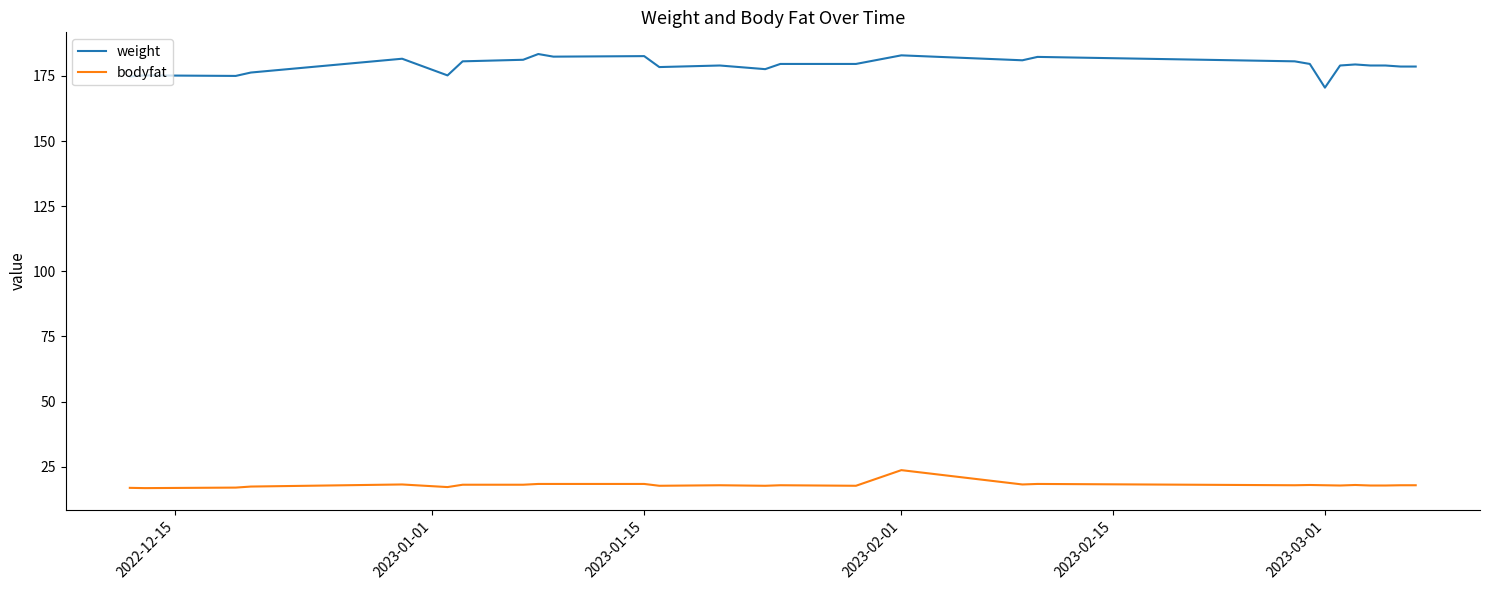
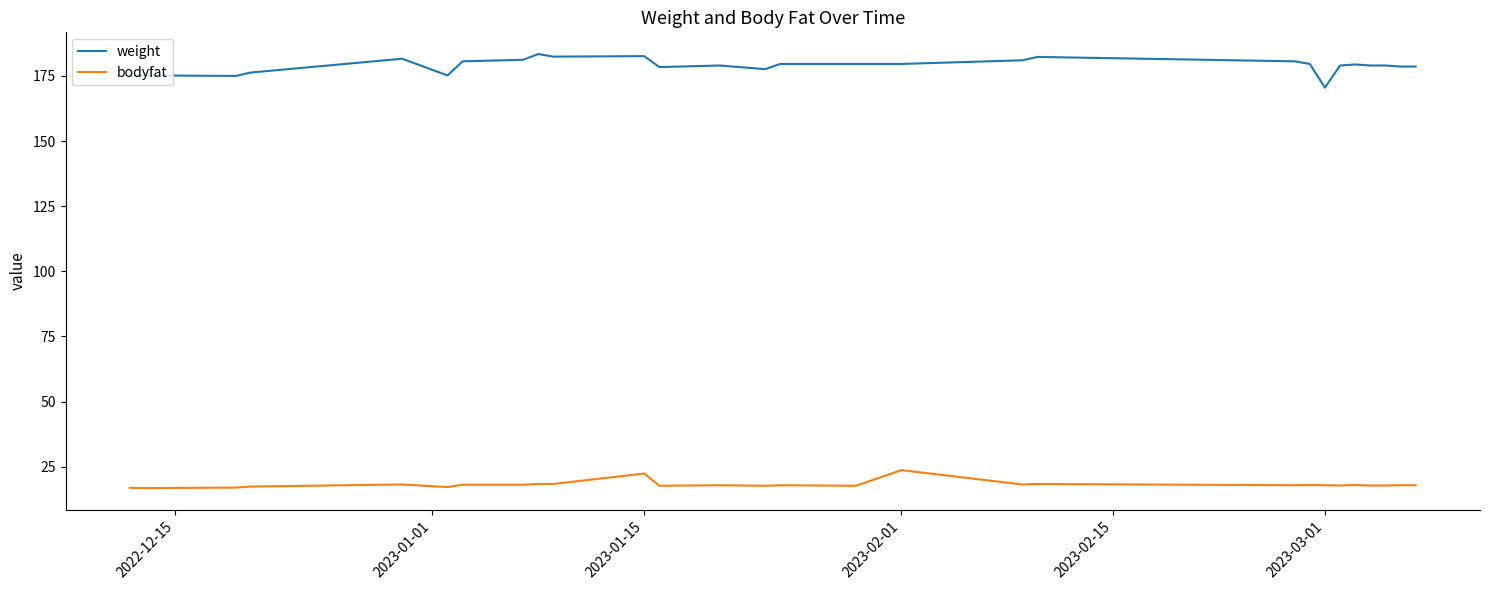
  {
    "weight": {
      "2023-01-15": 183,
-     "2023-02-01": 183,
+     "2023-02-01": 180,
      "2023-03-01": 171
    },
    "bodyfat": {
-     "2023-01-15": 18,
+     "2023-01-15": 22,
      "2023-02-01": 24,
      "2023-03-01": 18
    }
  }
